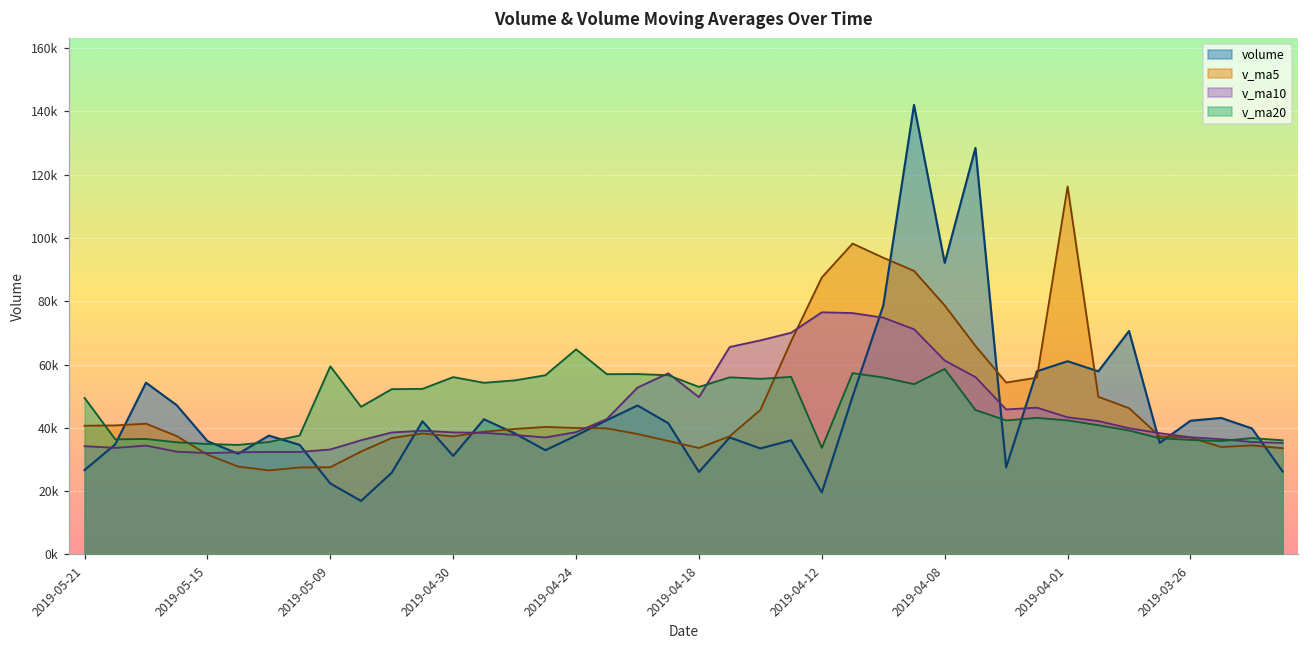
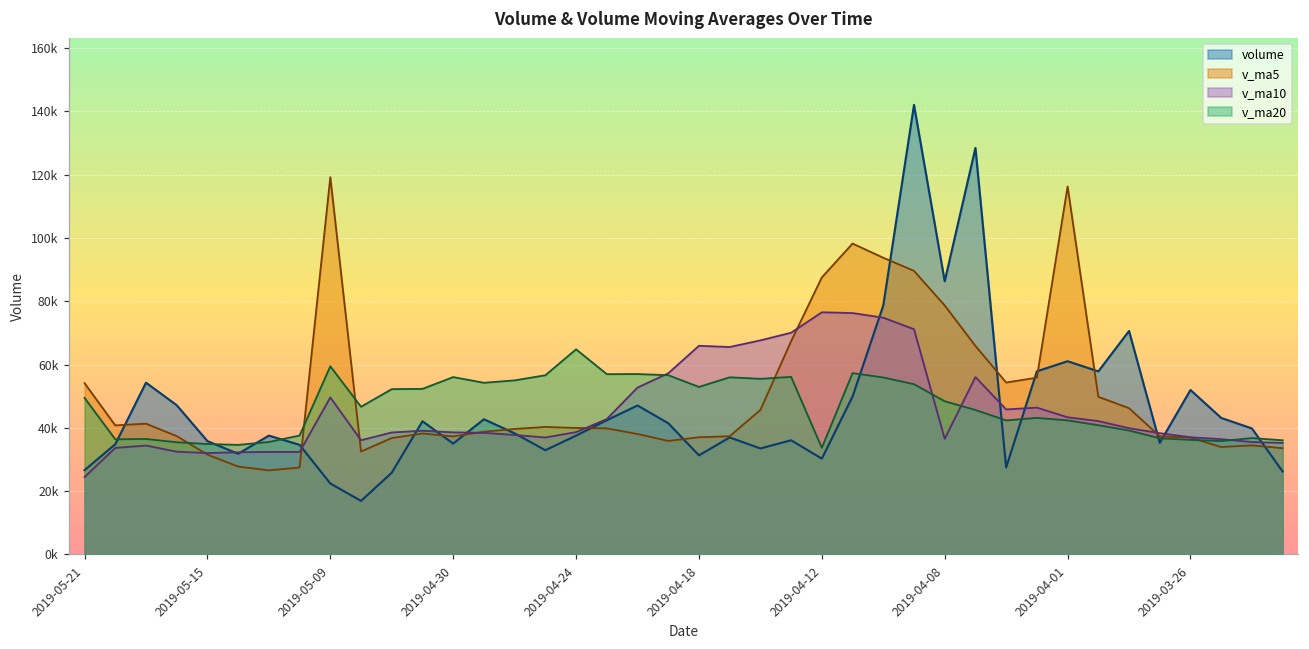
  {
    "volume": {
      "2019-05-21": 27000,
      "2019-05-15": 36000,
      "2019-05-09": 22000,
-     "2019-04-30": 31000,
+     "2019-04-30": 35000,
      "2019-04-24": 38000,
-     "2019-04-18": 26000,
-     "2019-04-12": 20000,
-     "2019-04-08": 92000,
+     "2019-04-18": 31000,
+     "2019-04-12": 30000,
+     "2019-04-08": 86000,
      "2019-04-01": 61000,
-     "2019-03-26": 42000
+     "2019-03-26": 52000
    },
    "v_ma5": {
-     "2019-05-21": 41000,
-     "2019-05-09": 28000,
+     "2019-05-21": 54000,
+     "2019-05-09": 119000,
      "2019-04-30": 37000,
      "2019-04-24": 40000,
-     "2019-04-18": 34000,
+     "2019-04-18": 37000,
      "2019-04-12": 88000,
      "2019-04-08": 79000,
      "2019-04-01": 116000
    },
    "v_ma10": {
-     "2019-05-21": 34000,
-     "2019-05-09": 33000,
+     "2019-05-21": 24000,
+     "2019-05-09": 50000,
      "2019-04-30": 39000,
      "2019-04-24": 39000,
-     "2019-04-18": 50000,
+     "2019-04-18": 66000,
      "2019-04-12": 77000,
-     "2019-04-08": 61000,
+     "2019-04-08": 37000,
      "2019-04-01": 43000
    },
    "v_ma20": {
      "2019-05-21": 49000,
      "2019-05-15": 35000,
      "2019-05-09": 59000,
      "2019-04-30": 56000,
      "2019-04-24": 65000,
      "2019-04-18": 53000,
      "2019-04-12": 34000,
-     "2019-04-08": 59000,
+     "2019-04-08": 48000,
      "2019-04-01": 42000
    }
  }
